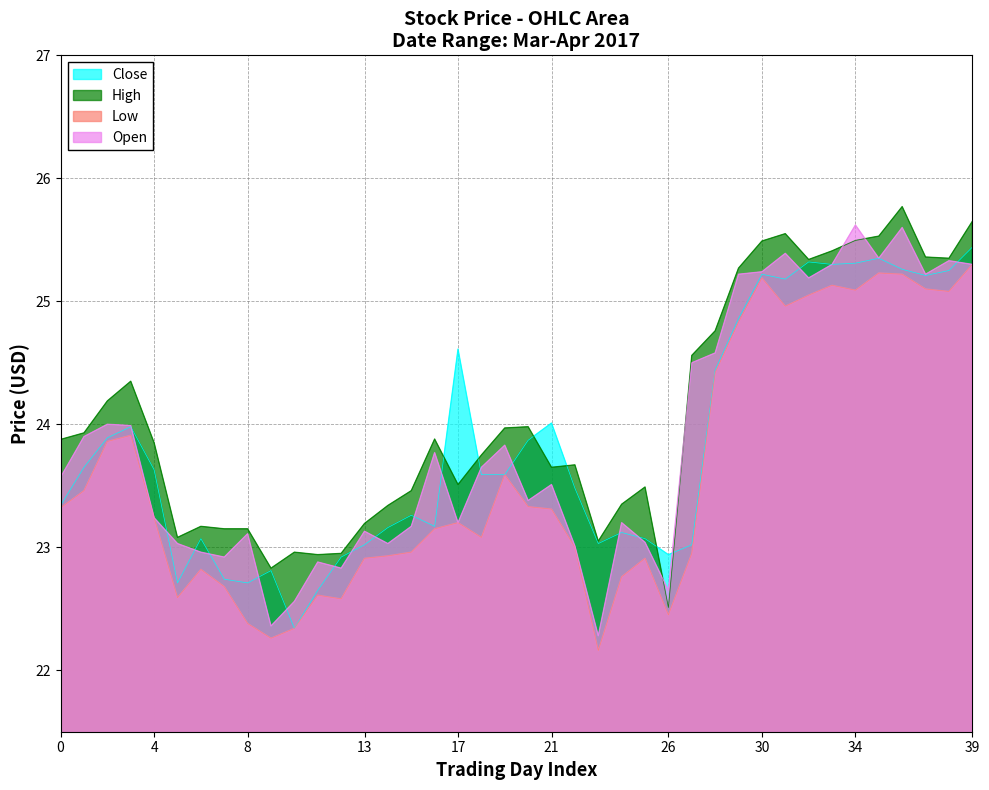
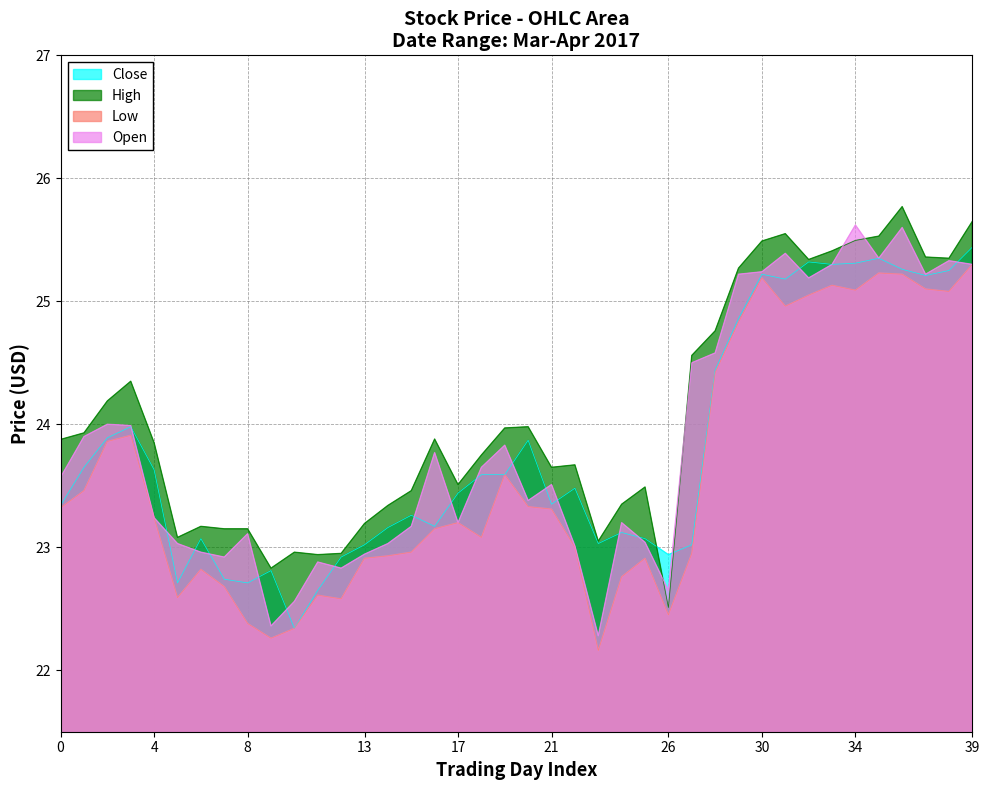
  {
    "Close": {
      "4": 23.63,
      "8": 22.71,
      "13": 23.02,
-     "17": 24.61,
-     "21": 24.01,
+     "17": 23.44,
+     "21": 23.35,
      "26": 22.94,
      "34": 25.31,
      "39": 25.44
    },
    "High": {
      "0": 23.88,
      "4": 23.85,
      "8": 23.15,
      "13": 23.19,
      "17": 23.51,
      "21": 23.65,
      "26": 22.51,
      "30": 25.49,
      "34": 25.50,
      "39": 25.65
    },
    "Low": {
      "8": 22.38,
      "13": 22.91,
      "21": 23.31,
      "26": 22.45,
      "30": 25.19,
      "34": 25.09
    },
    "Open": {
      "0": 23.57,
      "8": 23.11,
-     "13": 23.13,
+     "13": 22.94,
      "21": 23.51,
      "26": 22.65,
      "34": 25.62
    }
  }
